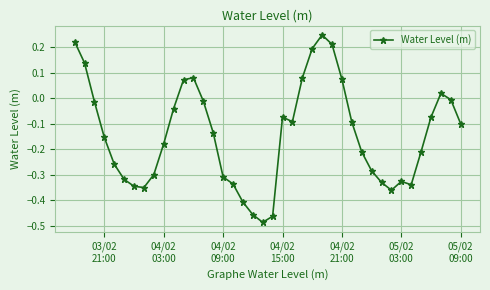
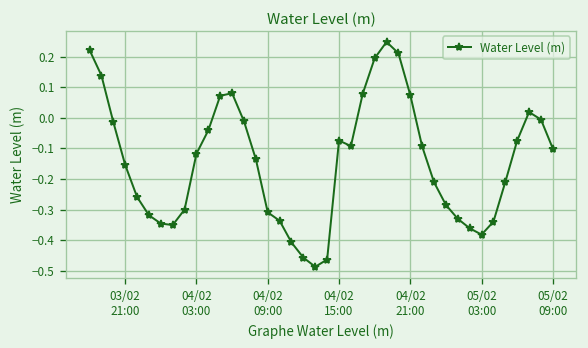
  {
    "03/02 21:00": -0.15,
-   "04/02 03:00": -0.18,
+   "04/02 03:00": -0.12,
    "04/02 09:00": -0.31,
    "04/02 15:00": -0.07,
    "04/02 21:00": 0.07,
-   "05/02 03:00": -0.33,
+   "05/02 03:00": -0.38,
    "05/02 09:00": -0.10
  }
